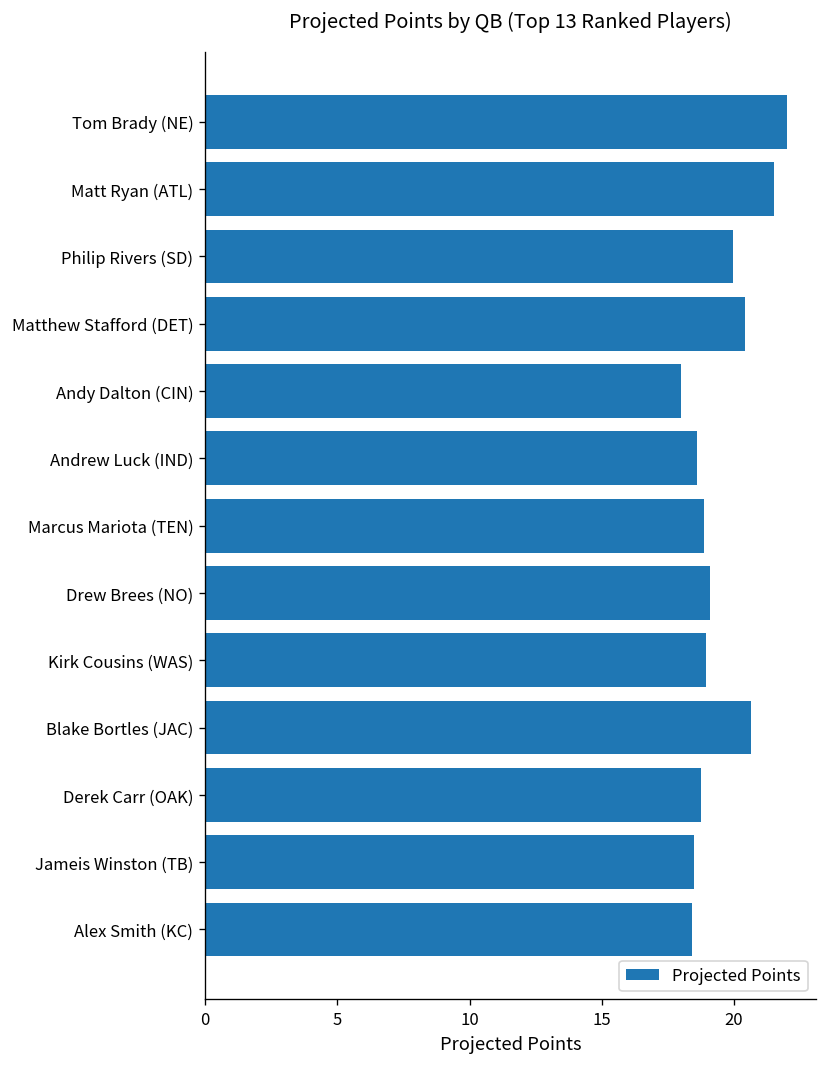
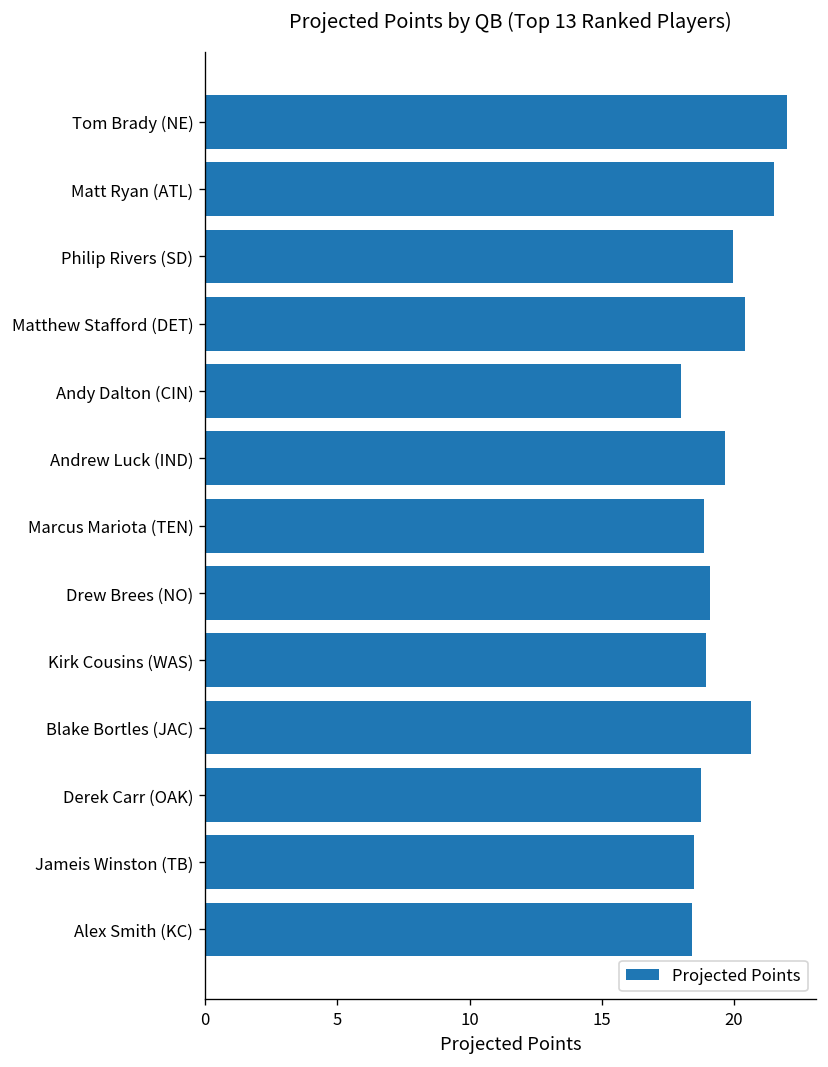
  {
    "Tom Brady (NE)": 22.0,
    "Matt Ryan (ATL)": 21.5,
    "Philip Rivers (SD)": 20.0,
    "Matthew Stafford (DET)": 20.4,
    "Andy Dalton (CIN)": 18.0,
-   "Andrew Luck (IND)": 18.6,
+   "Andrew Luck (IND)": 19.7,
    "Marcus Mariota (TEN)": 18.9,
    "Drew Brees (NO)": 19.1,
    "Kirk Cousins (WAS)": 18.9,
    "Blake Bortles (JAC)": 20.7,
    "Derek Carr (OAK)": 18.7,
    "Jameis Winston (TB)": 18.5,
    "Alex Smith (KC)": 18.4
  }
